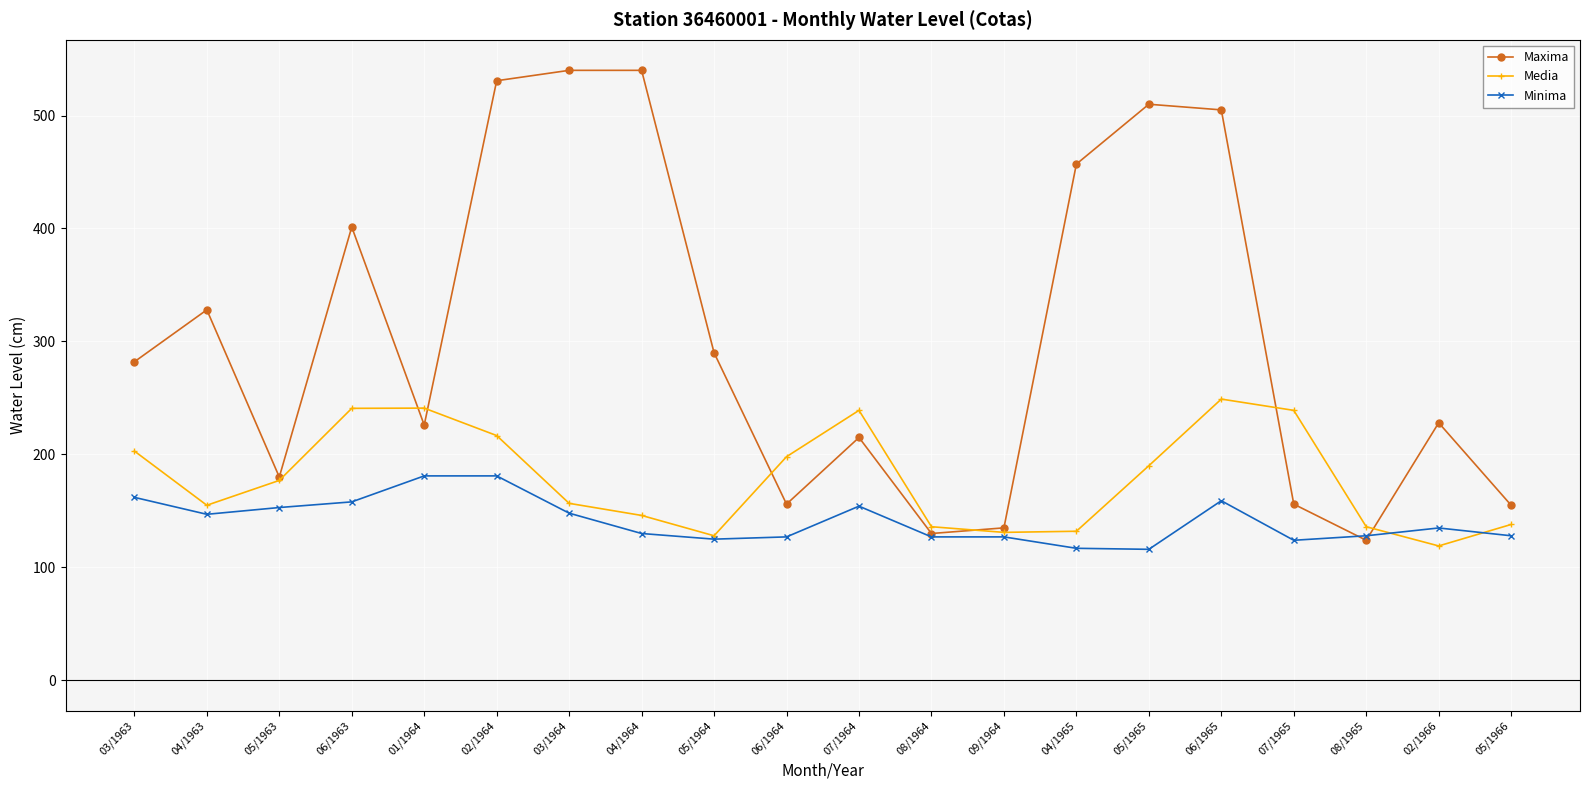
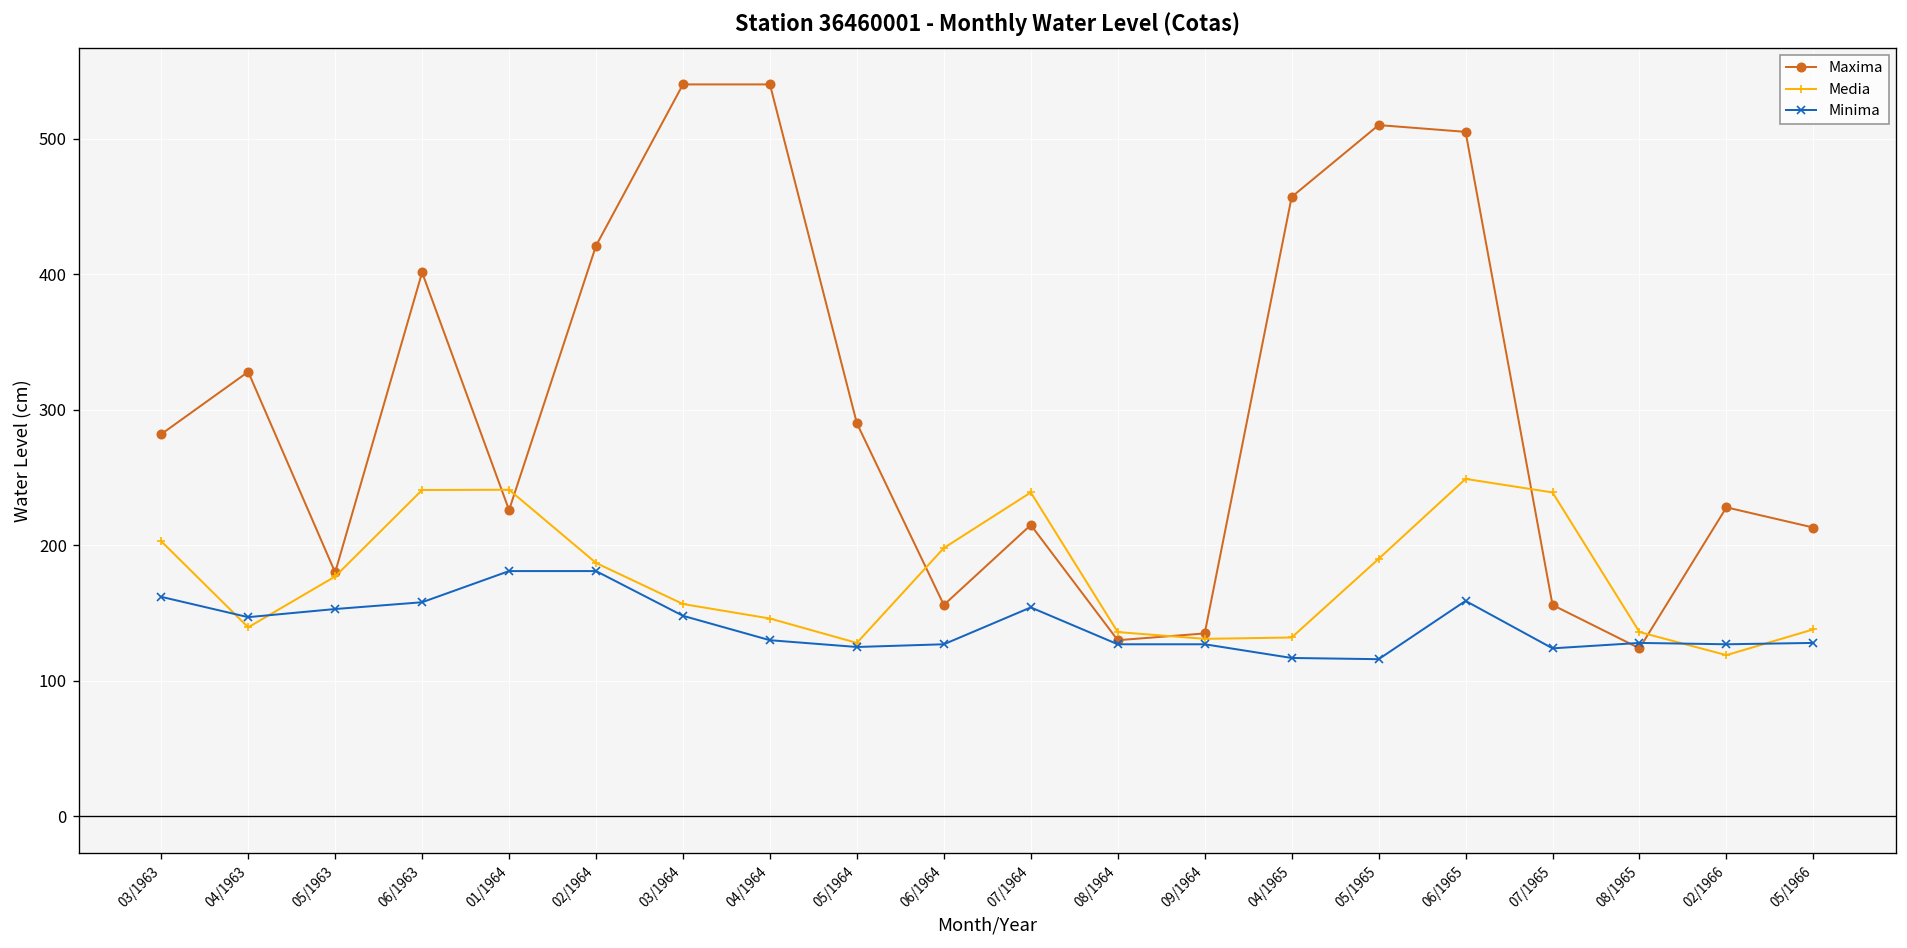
  {
    "Maxima": {
      "03/1963": 282,
      "04/1963": 328,
      "05/1963": 180,
      "06/1963": 401,
      "01/1964": 226,
-     "02/1964": 531,
+     "02/1964": 421,
      "03/1964": 540,
      "04/1964": 540,
      "05/1964": 290,
      "06/1964": 156,
      "07/1964": 215,
      "08/1964": 130,
      "09/1964": 135,
      "04/1965": 457,
      "05/1965": 510,
      "06/1965": 505,
      "07/1965": 156,
      "08/1965": 124,
      "02/1966": 228,
-     "05/1966": 155
+     "05/1966": 213
    },
    "Media": {
      "03/1963": 203,
-     "04/1963": 155,
+     "04/1963": 140,
      "05/1963": 177,
      "06/1963": 241,
      "01/1964": 241,
-     "02/1964": 217,
+     "02/1964": 187,
      "03/1964": 157,
      "04/1964": 146,
      "05/1964": 128,
      "06/1964": 198,
      "07/1964": 239,
      "08/1964": 136,
      "09/1964": 131,
      "04/1965": 132,
      "05/1965": 190,
      "06/1965": 249,
      "07/1965": 239,
      "08/1965": 136,
      "02/1966": 119,
      "05/1966": 138
    },
    "Minima": {
      "03/1963": 162,
      "04/1963": 147,
      "05/1963": 153,
      "06/1963": 158,
      "01/1964": 181,
      "02/1964": 181,
      "03/1964": 148,
      "04/1964": 130,
      "05/1964": 125,
      "06/1964": 127,
      "07/1964": 154,
      "08/1964": 127,
      "09/1964": 127,
      "04/1965": 117,
      "05/1965": 116,
      "06/1965": 159,
      "07/1965": 124,
      "08/1965": 128,
-     "02/1966": 135,
+     "02/1966": 127,
      "05/1966": 128
    }
  }
